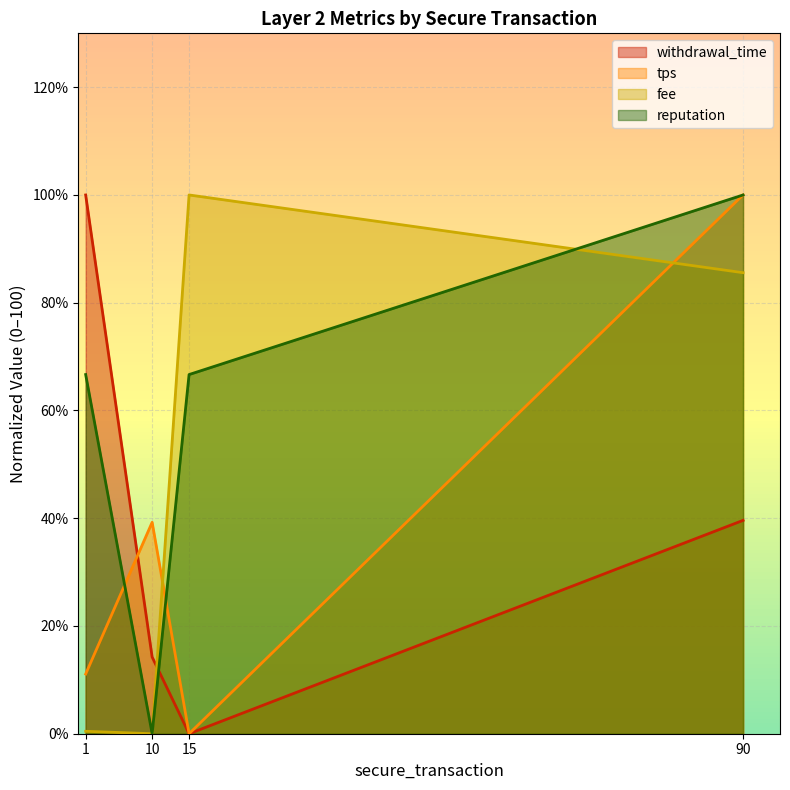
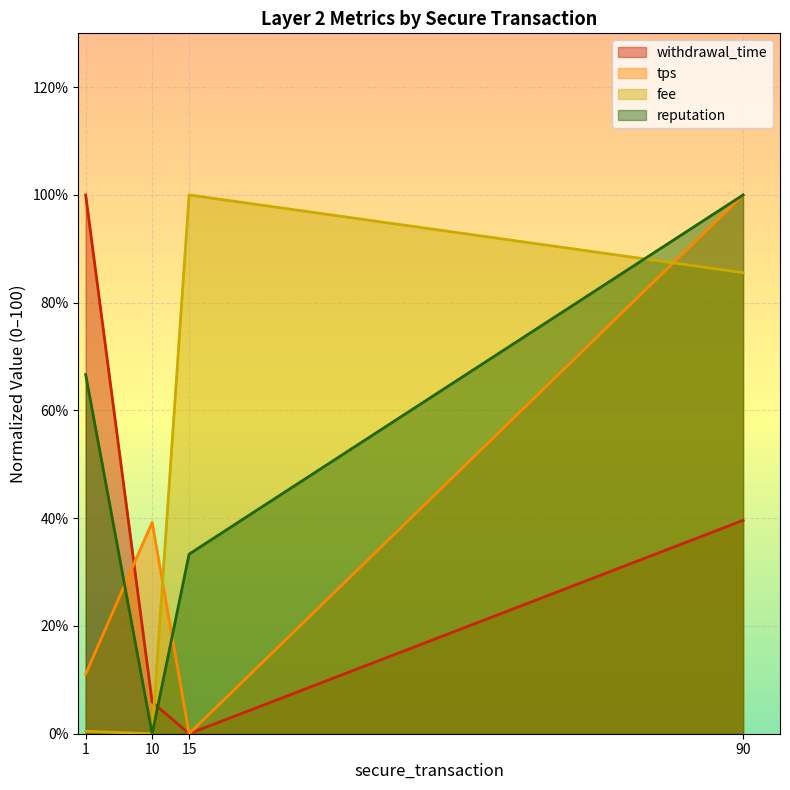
  {
    "withdrawal_time": {
      "1": "100%",
-     "10": "14%",
+     "10": "6%",
      "90": "40%"
    },
    "reputation": {
      "1": "67%",
-     "15": "67%"
+     "15": "33%"
    }
  }
